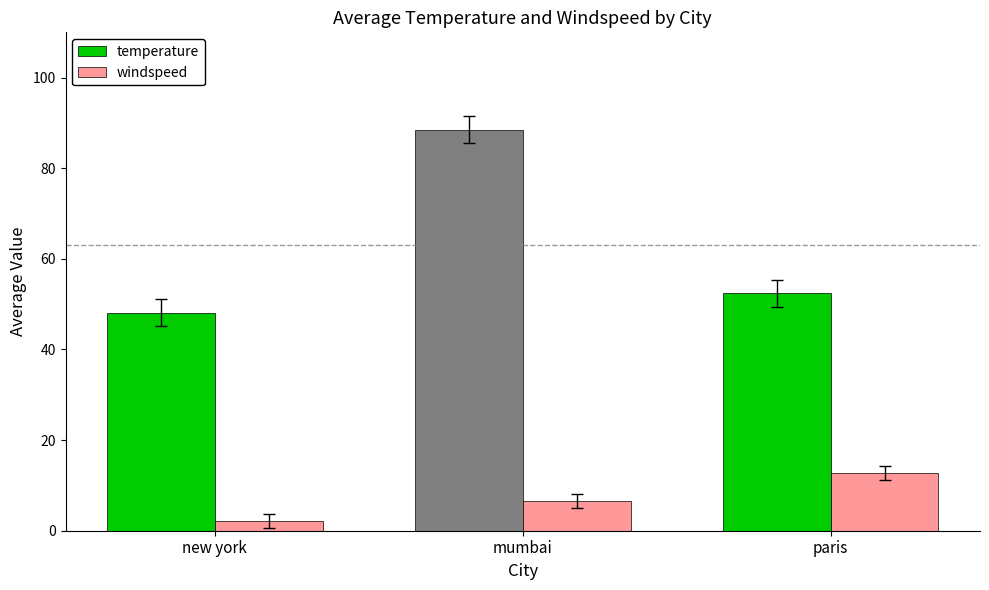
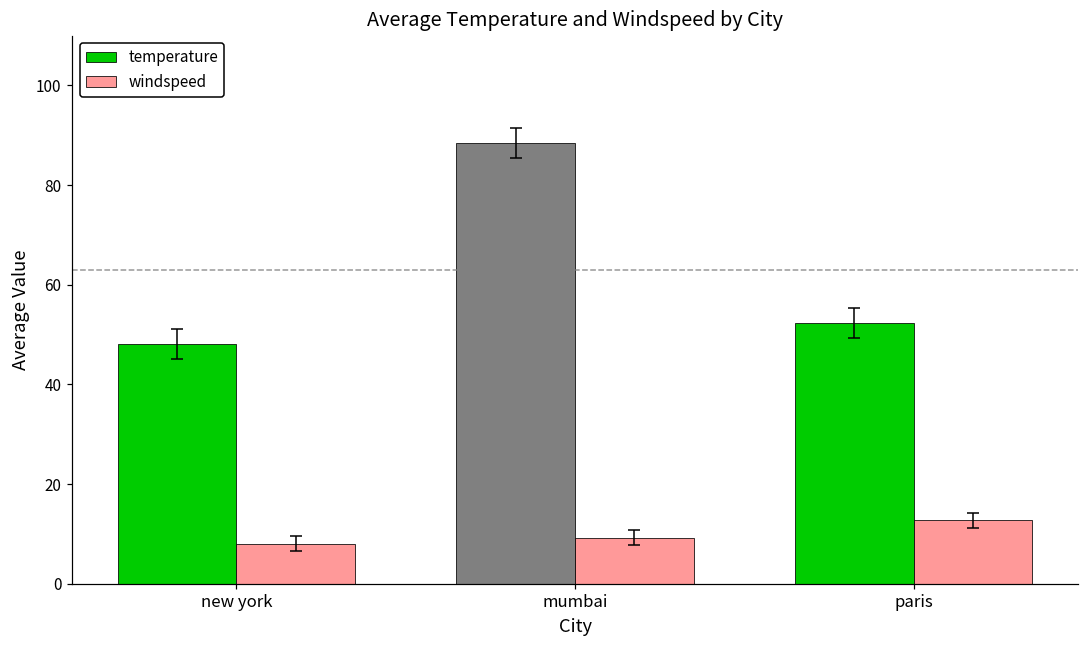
  {
    "temperature": {
      "new york": 48,
      "mumbai": 89,
      "paris": 52
    },
    "windspeed": {
-     "new york": 2,
-     "mumbai": 7,
+     "new york": 8,
+     "mumbai": 9,
      "paris": 13
    }
  }
